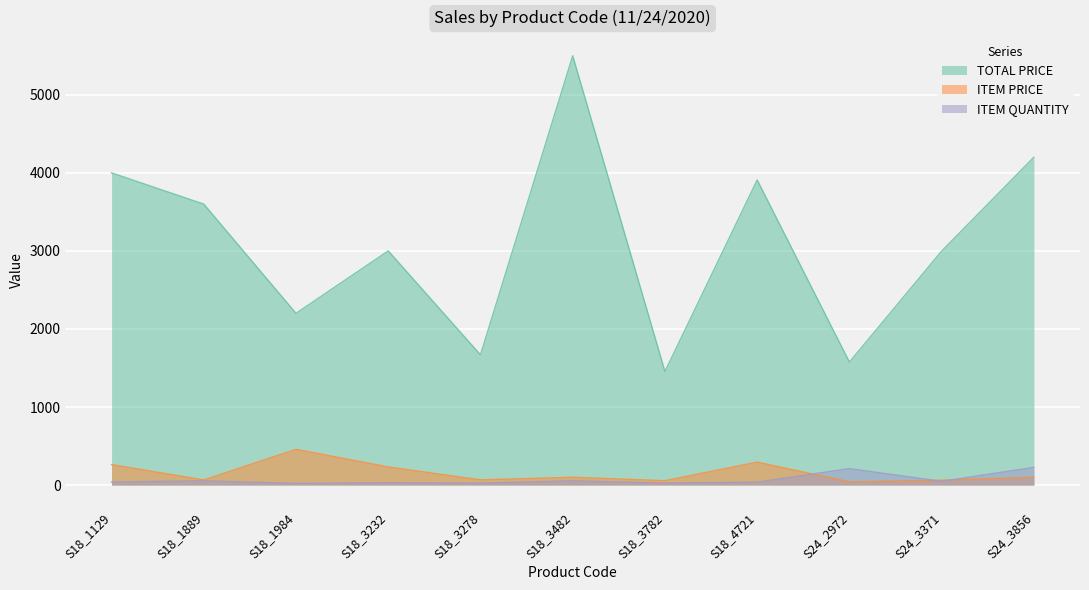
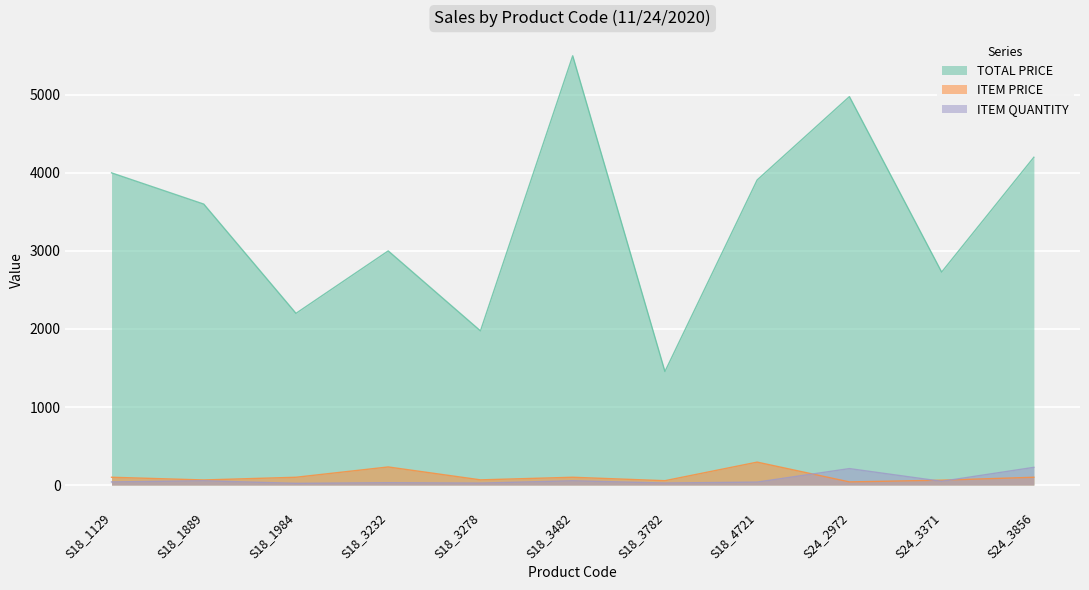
  {
    "TOTAL PRICE": {
      "S18_1129": 4000,
      "S18_1889": 3600,
      "S18_1984": 2200,
      "S18_3232": 3000,
-     "S18_3278": 1700,
+     "S18_3278": 2000,
      "S18_3482": 5500,
      "S18_3782": 1500,
      "S18_4721": 3900,
-     "S24_2972": 1600,
-     "S24_3371": 3000,
+     "S24_2972": 5000,
+     "S24_3371": 2700,
      "S24_3856": 4200
    },
    "ITEM PRICE": {
-     "S18_1129": 300,
-     "S18_1984": 500,
+     "S18_1129": 100,
+     "S18_1984": 100,
      "S18_3232": 200,
      "S18_3278": 100,
      "S18_3482": 100,
      "S18_4721": 300,
      "S24_2972": 0,
      "S24_3856": 100
    },
    "ITEM QUANTITY": {
      "S18_1129": 0,
      "S18_1984": 0,
      "S18_3232": 0,
      "S18_3278": 0,
      "S18_3482": 100,
      "S18_4721": 0,
      "S24_2972": 200,
      "S24_3856": 200
    }
  }
